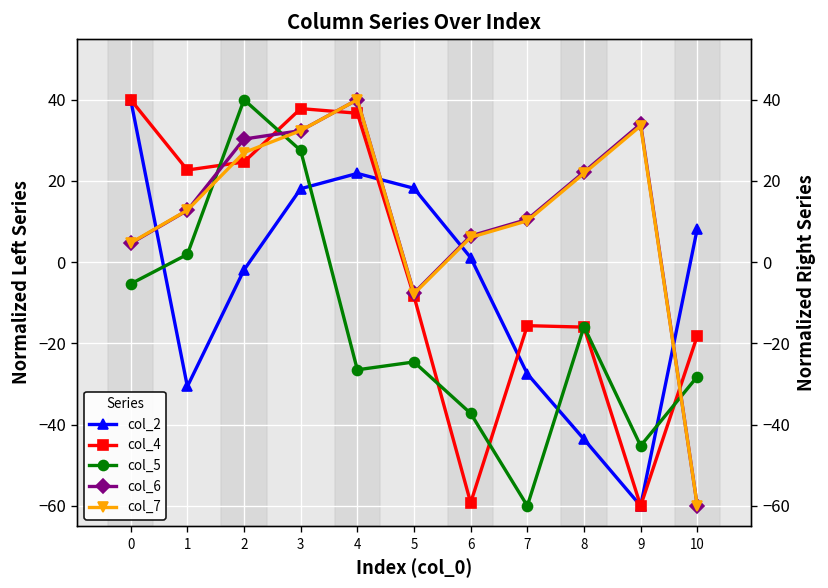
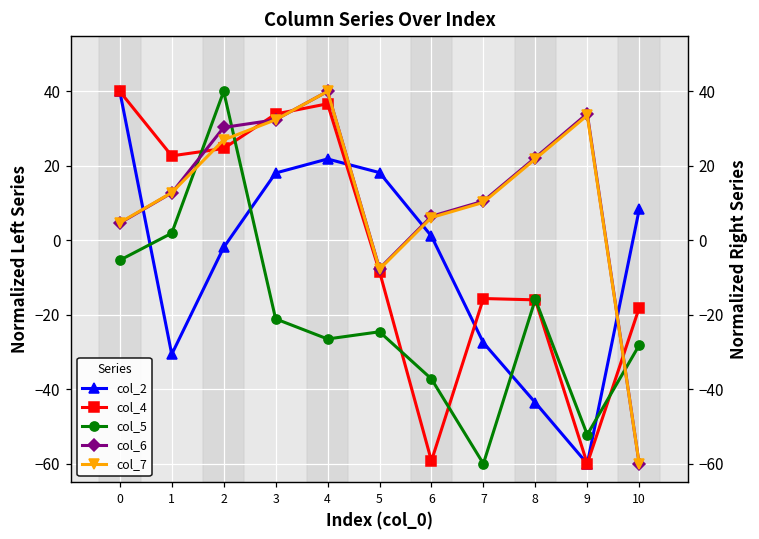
  {
    "col_2": {
      "1": -31,
      "2": -2,
      "3": 18,
      "4": 22,
      "5": 18,
      "6": 1,
      "7": -28,
      "8": -44,
      "10": 8
    },
    "col_4": {
      "1": 23,
      "2": 25,
-     "3": 38,
+     "3": 34,
      "4": 37,
      "5": -8,
      "6": -59,
      "7": -16,
      "8": -16,
      "10": -18
    },
    "col_5": {
      "0": -5,
      "1": 2,
      "2": 40,
-     "3": 28,
+     "3": -21,
      "4": -26,
      "5": -25,
      "6": -37,
      "7": -60,
      "8": -16,
-     "9": -45,
+     "9": -52,
      "10": -28
    },
    "col_6": {
      "2": 30
    },
    "col_7": {
      "2": 27
    }
  }
